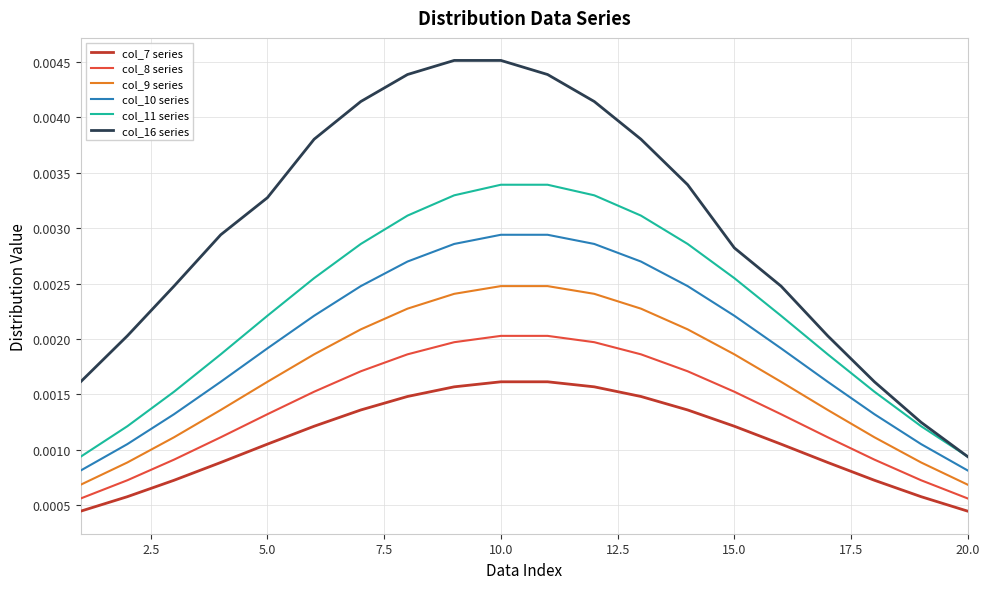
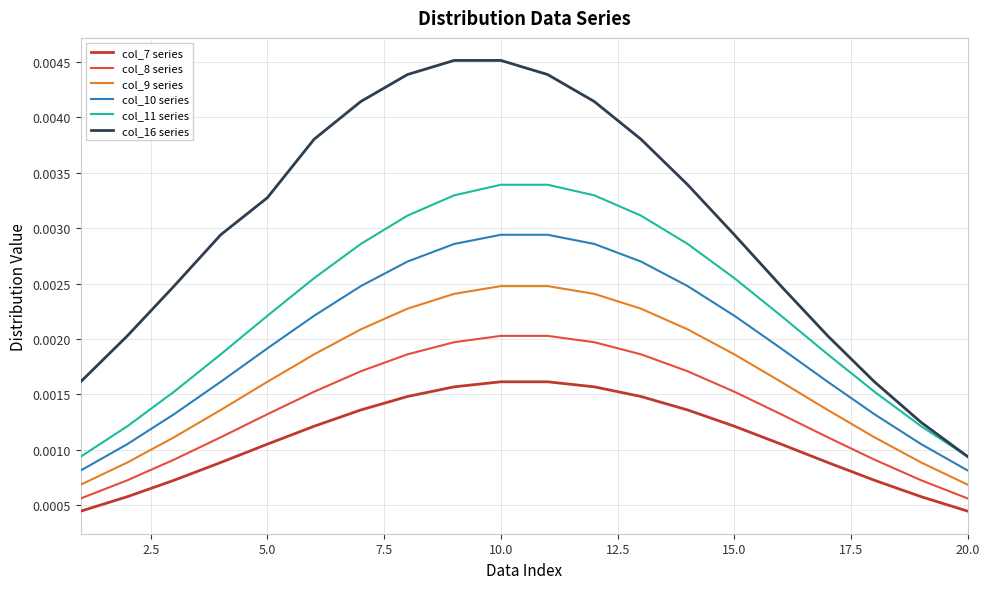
  {
    "col_10 series": {
      "5.0": 0.00192,
      "10.0": 0.00294,
      "15.0": 0.00221,
      "20.0": 0.00081
    },
    "col_11 series": {
      "5.0": 0.00221,
      "10.0": 0.00339,
      "15.0": 0.00255
    },
    "col_16 series": {
      "5.0": 0.00328,
      "10.0": 0.00451,
-     "15.0": 0.00282
+     "15.0": 0.00294
    }
  }
